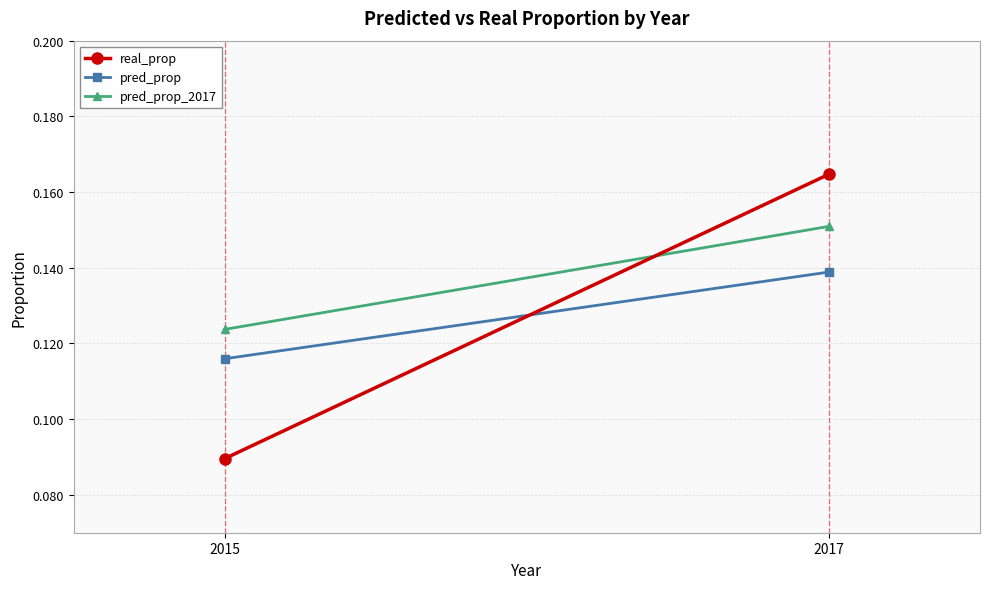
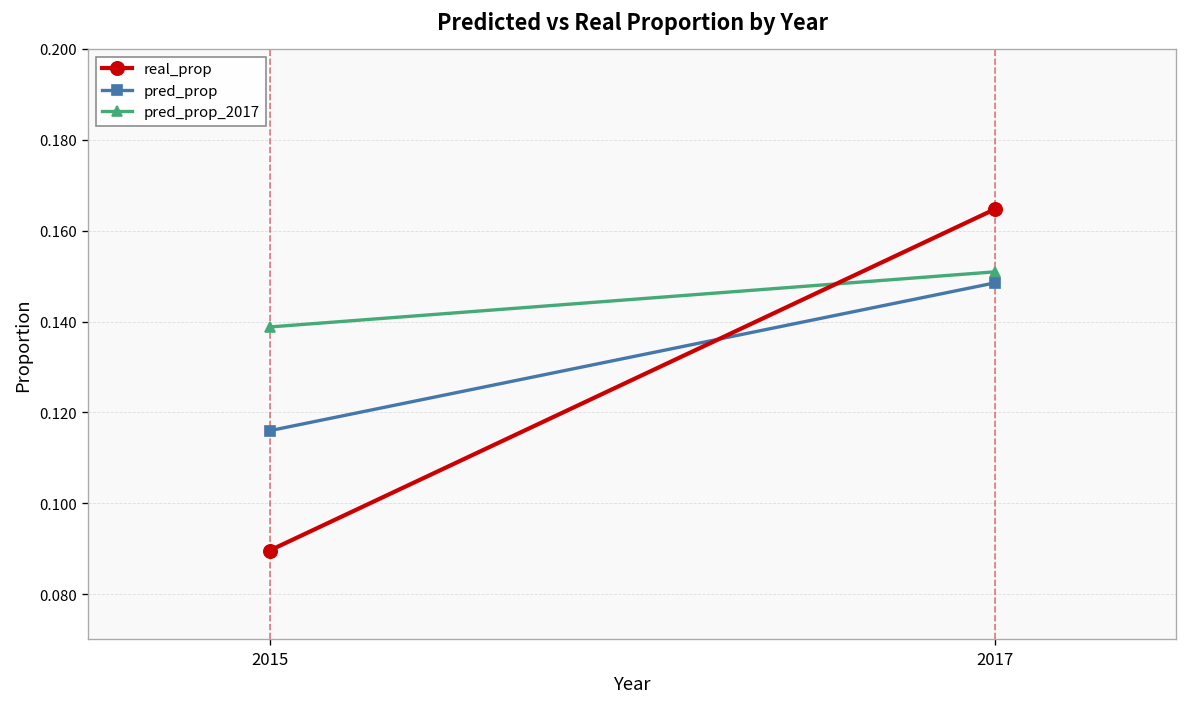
  {
    "real_prop": {
      "2015": 0.090,
      "2017": 0.165
    },
    "pred_prop": {
      "2015": 0.116,
-     "2017": 0.139
+     "2017": 0.149
    },
    "pred_prop_2017": {
-     "2015": 0.124,
+     "2015": 0.139,
      "2017": 0.151
    }
  }
